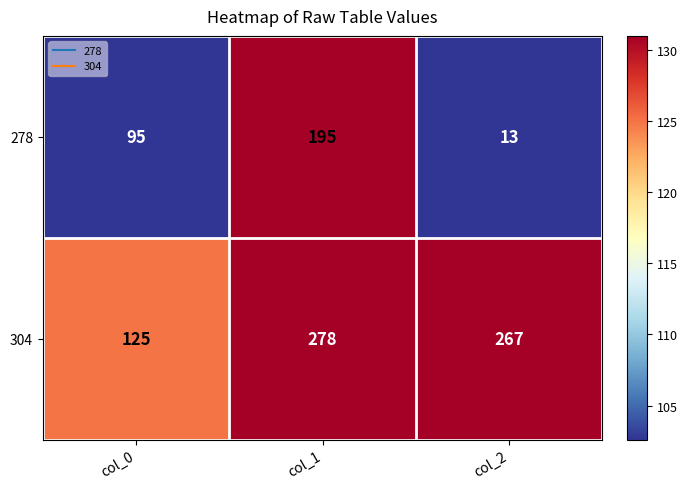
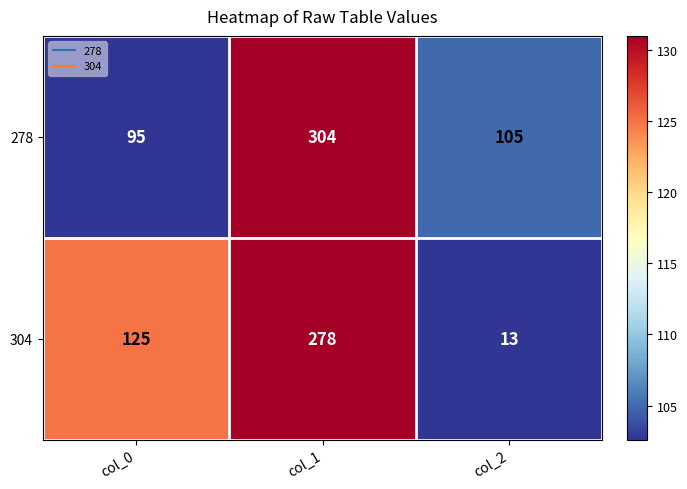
  {
    "278": {
      "col_0": 95,
-     "col_1": 195,
-     "col_2": 13
+     "col_1": 304,
+     "col_2": 105
    },
    "304": {
      "col_0": 125,
      "col_1": 278,
-     "col_2": 267
+     "col_2": 13
    }
  }
